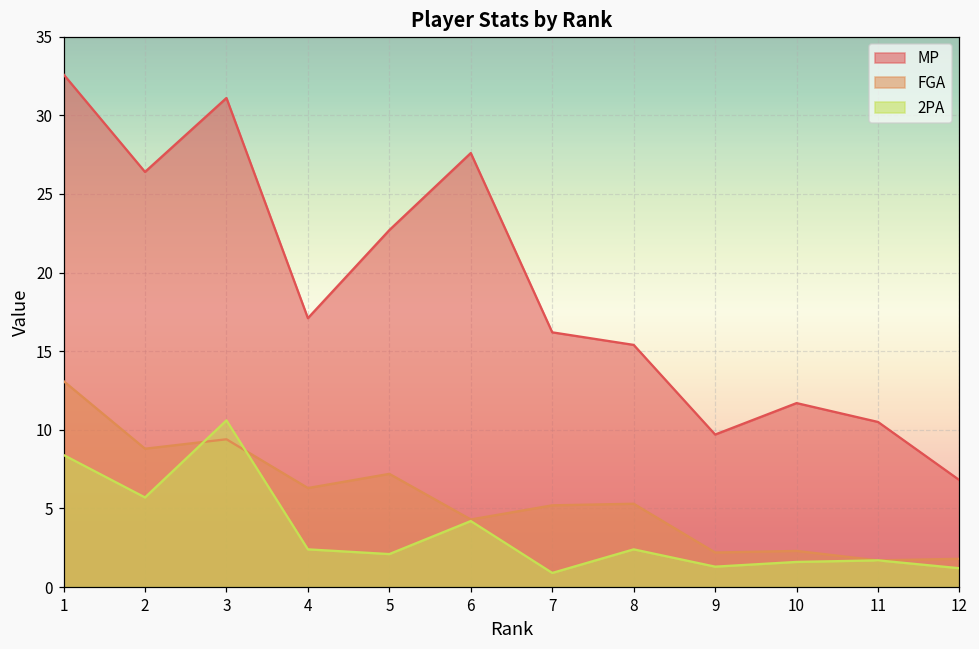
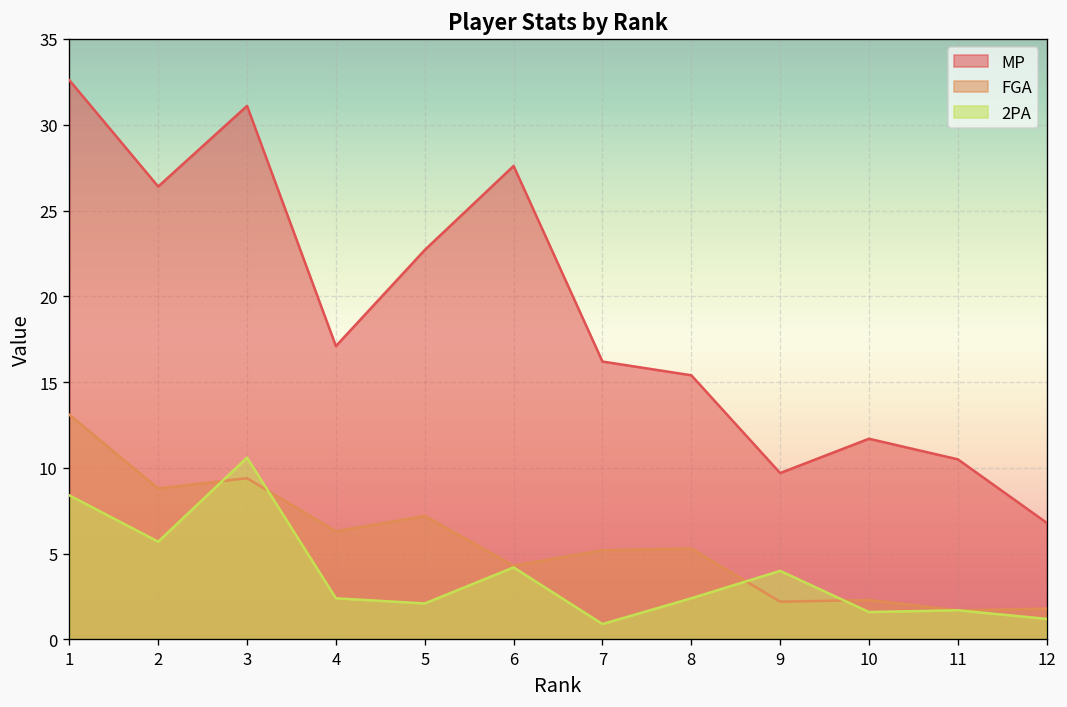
  {
    "2PA": {
      "1": 8.4,
      "2": 5.7,
      "3": 10.6,
      "4": 2.4,
      "5": 2.1,
      "7": 0.9,
      "8": 2.4,
-     "9": 1.3,
+     "9": 4.0,
      "10": 1.6,
      "12": 1.2
    }
  }
